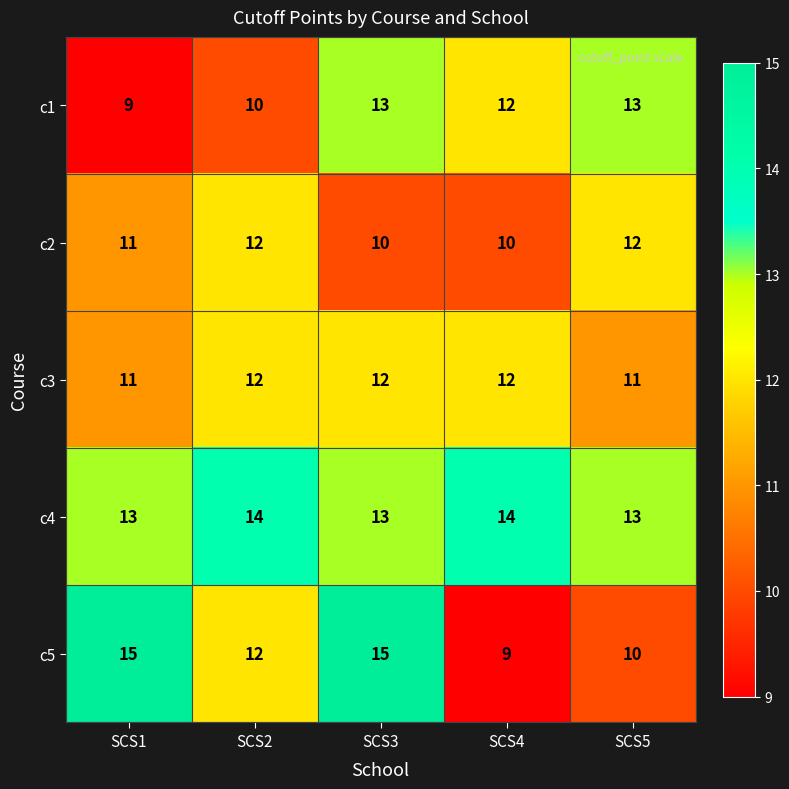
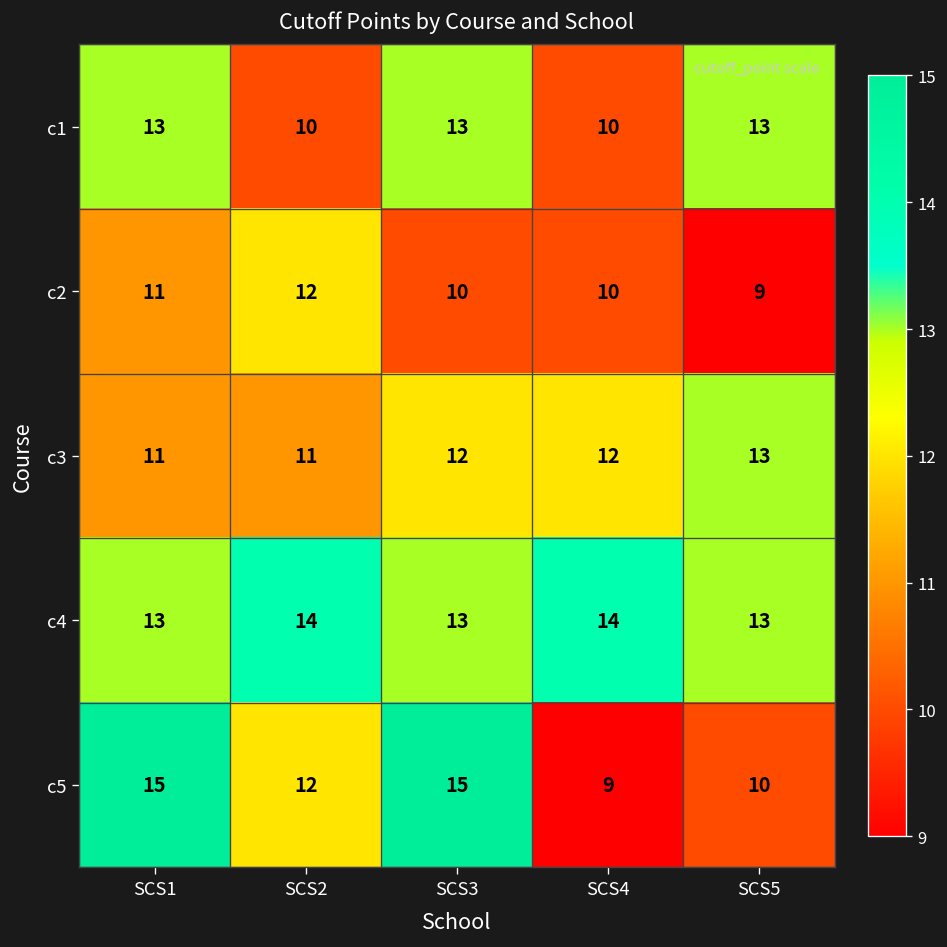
  {
    "c1": {
-     "SCS1": 9,
+     "SCS1": 13,
      "SCS2": 10,
      "SCS3": 13,
-     "SCS4": 12
+     "SCS4": 10
    },
    "c2": {
      "SCS1": 11,
      "SCS2": 12,
      "SCS3": 10,
      "SCS4": 10,
-     "SCS5": 12
+     "SCS5": 9
    },
    "c3": {
      "SCS1": 11,
-     "SCS2": 12,
+     "SCS2": 11,
      "SCS3": 12,
      "SCS4": 12,
-     "SCS5": 11
+     "SCS5": 13
    },
    "c4": {
      "SCS1": 13,
      "SCS2": 14,
      "SCS3": 13,
      "SCS4": 14,
      "SCS5": 13
    },
    "c5": {
      "SCS1": 15,
      "SCS2": 12,
      "SCS3": 15,
      "SCS4": 9,
      "SCS5": 10
    }
  }
